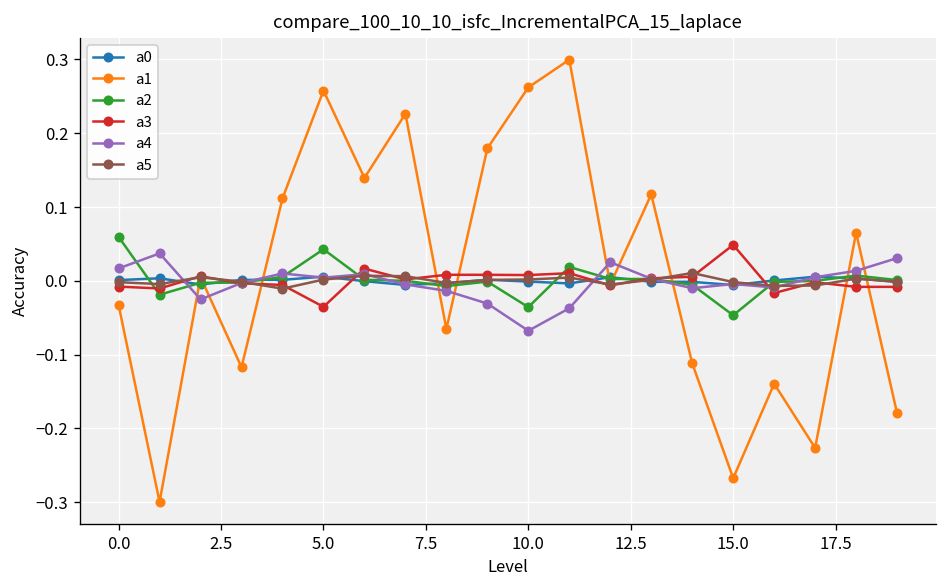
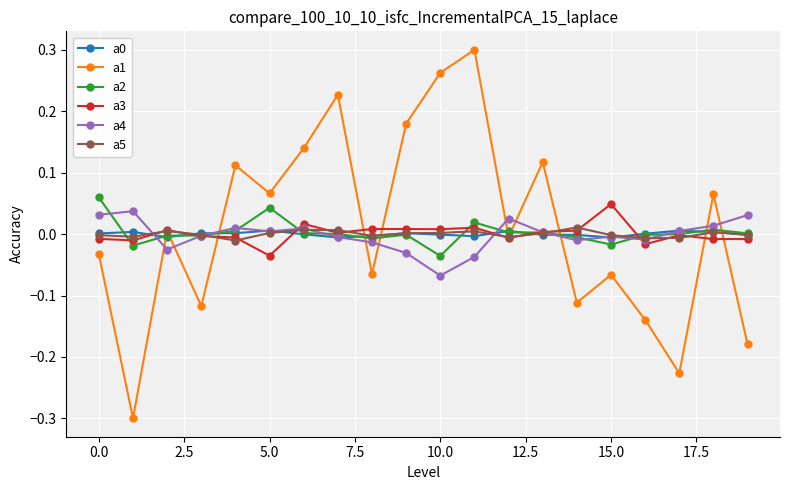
  {
    "a1": {
      "0.0": -0.03,
-     "5.0": 0.26,
+     "5.0": 0.07,
      "10.0": 0.26,
-     "15.0": -0.27
+     "15.0": -0.07
    },
    "a2": {
      "0.0": 0.06,
      "5.0": 0.04,
      "10.0": -0.04,
-     "15.0": -0.05
+     "15.0": -0.02
    },
    "a3": {
      "0.0": -0.01,
      "5.0": -0.04,
      "10.0": 0.01,
      "15.0": 0.05
    },
    "a4": {
-     "0.0": 0.02,
+     "0.0": 0.03,
      "10.0": -0.07
    }
  }
